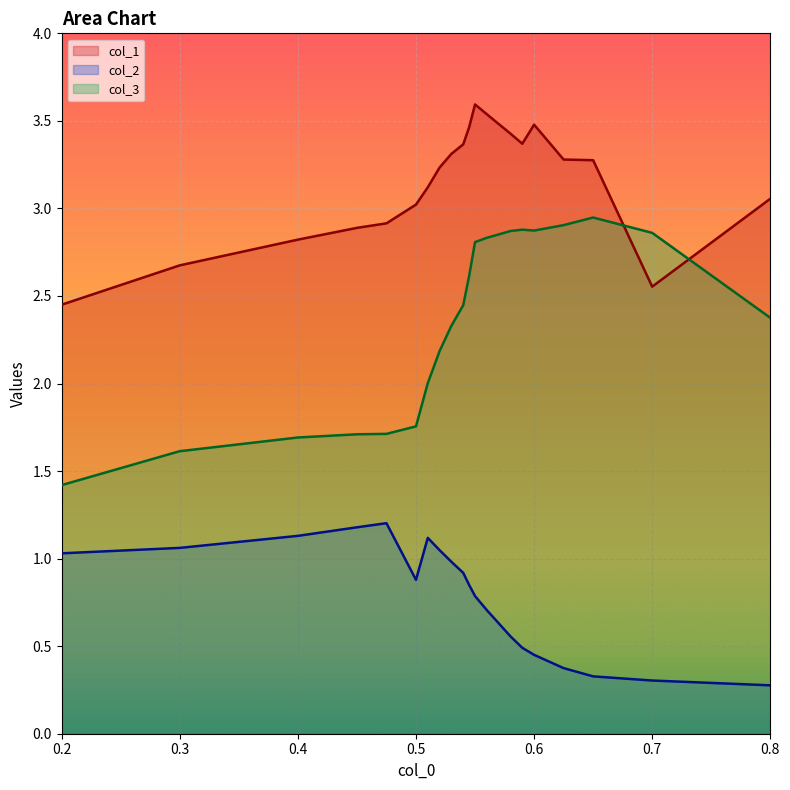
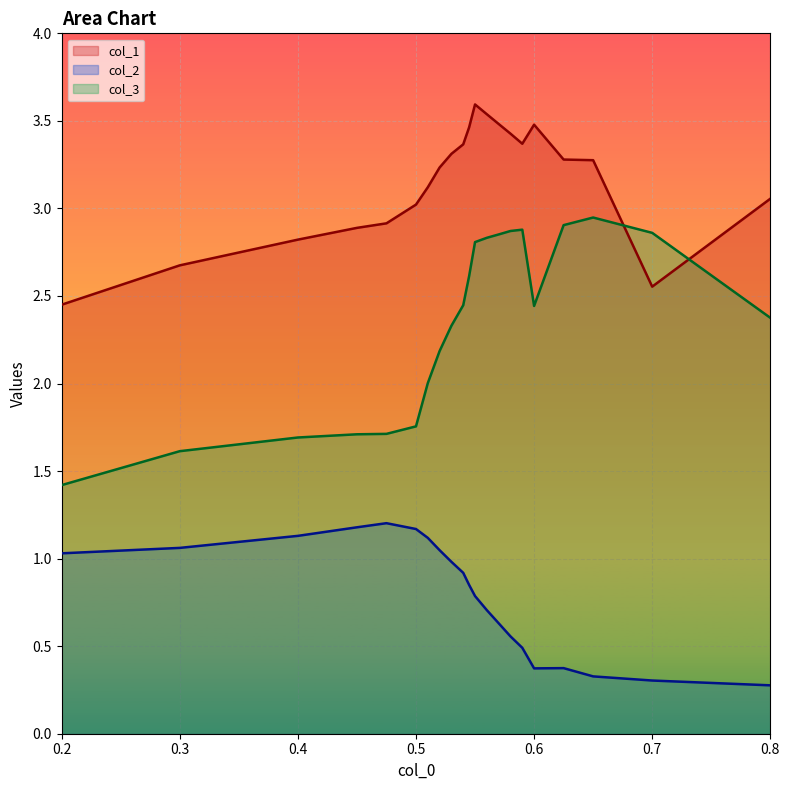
  {
    "col_1": {
      "0.2": 2.45,
      "0.3": 2.67,
      "0.4": 2.82,
      "0.5": 3.02,
      "0.6": 3.48,
      "0.7": 2.55,
      "0.8": 3.06
    },
    "col_2": {
      "0.2": 1.03,
      "0.3": 1.06,
      "0.4": 1.13,
-     "0.5": 0.88,
-     "0.6": 0.45,
+     "0.5": 1.17,
+     "0.6": 0.37,
      "0.7": 0.30,
      "0.8": 0.28
    },
    "col_3": {
      "0.2": 1.42,
      "0.3": 1.61,
      "0.4": 1.69,
      "0.5": 1.76,
-     "0.6": 2.87,
+     "0.6": 2.44,
      "0.7": 2.86,
      "0.8": 2.38
    }
  }
